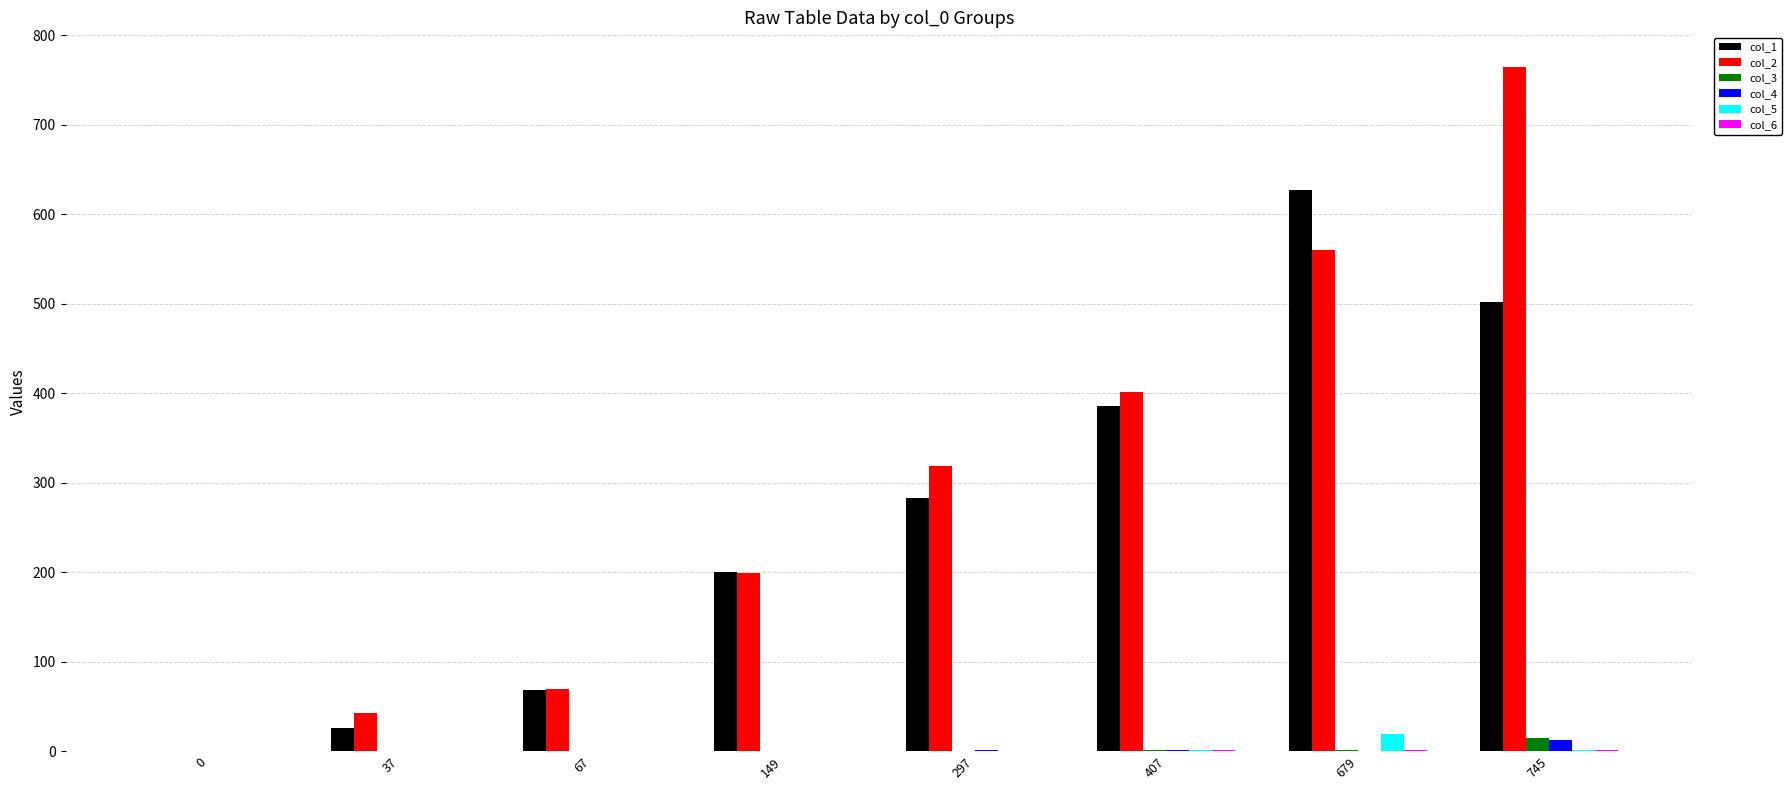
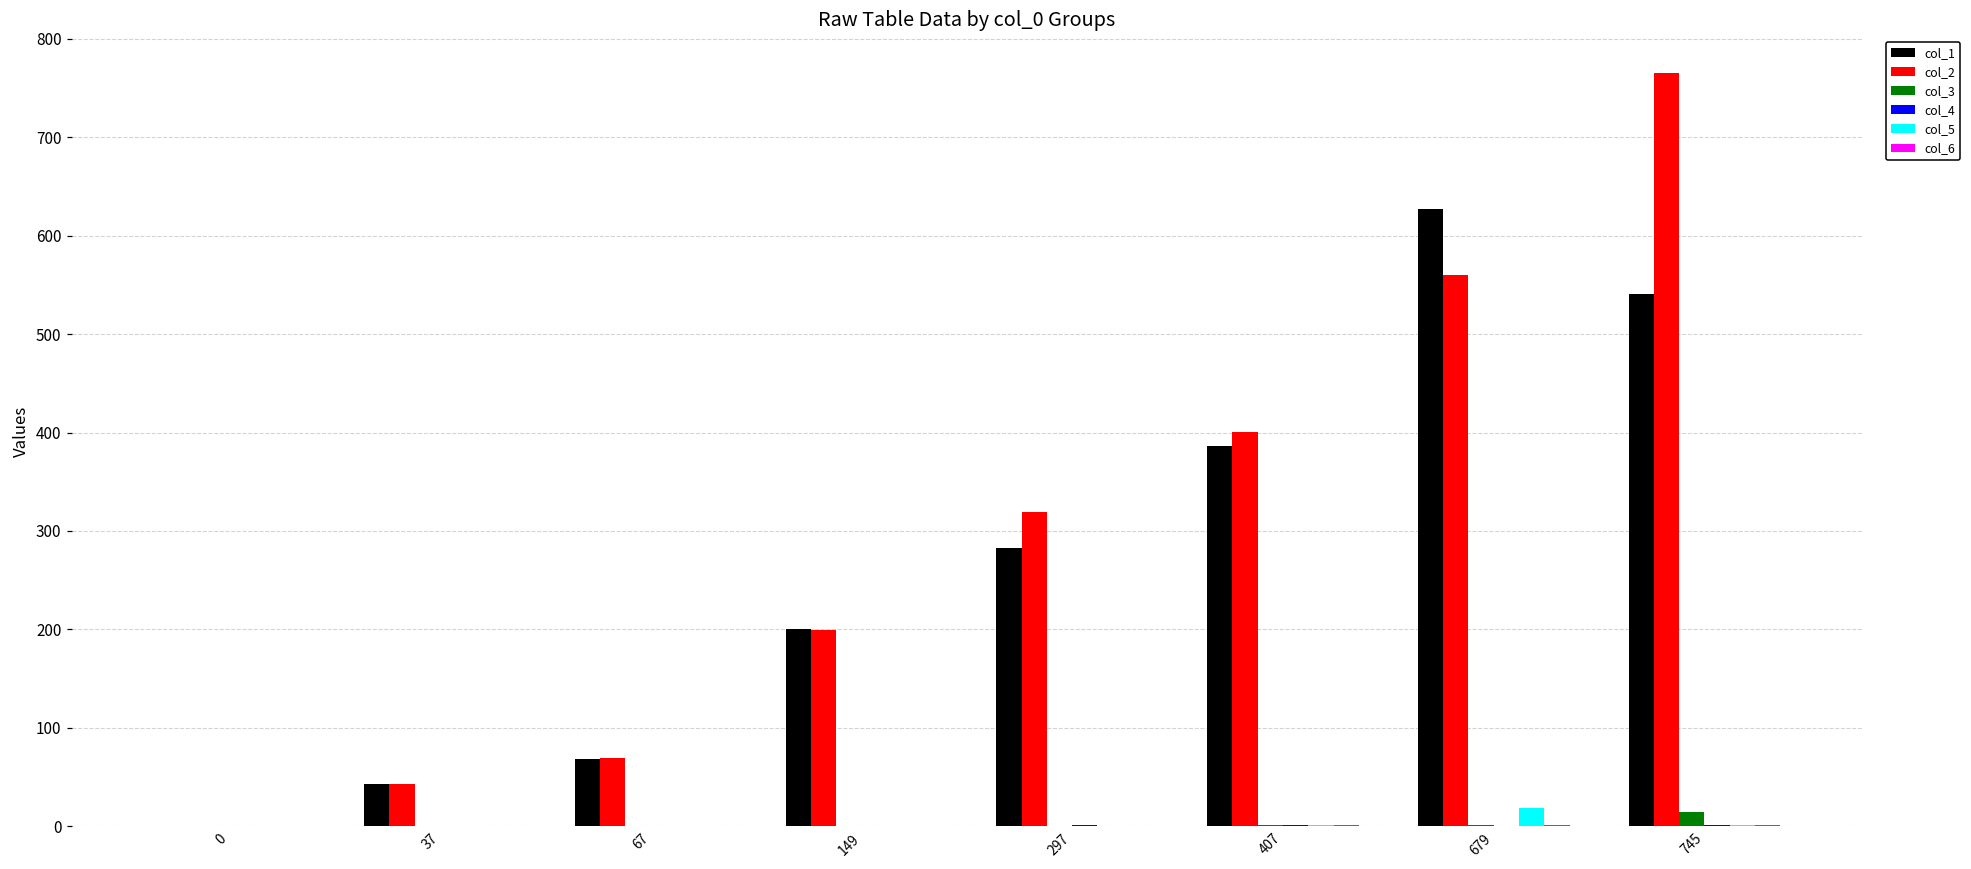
  {
    "col_1": {
      "0": 0,
-     "37": 30,
+     "37": 40,
      "67": 70,
      "149": 200,
      "297": 280,
      "407": 390,
      "679": 630,
-     "745": 500
+     "745": 540
    },
    "col_2": {
      "0": 0,
      "37": 40,
      "67": 70,
      "149": 200,
      "297": 320,
      "407": 400,
      "679": 560,
      "745": 770
    },
    "col_3": {
      "0": 0,
      "37": 0,
      "67": 0,
      "149": 0,
      "297": 0,
      "745": 20
    },
    "col_4": {
      "0": 0,
      "37": 0,
      "67": 0,
      "149": 0,
      "679": 0,
-     "745": 10
+     "745": 0
    },
    "col_5": {
      "0": 0,
      "37": 0,
      "67": 0,
      "149": 0,
      "297": 0,
      "679": 20
    },
    "col_6": {
      "0": 0,
      "37": 0,
      "67": 0,
      "149": 0,
      "297": 0
    }
  }
